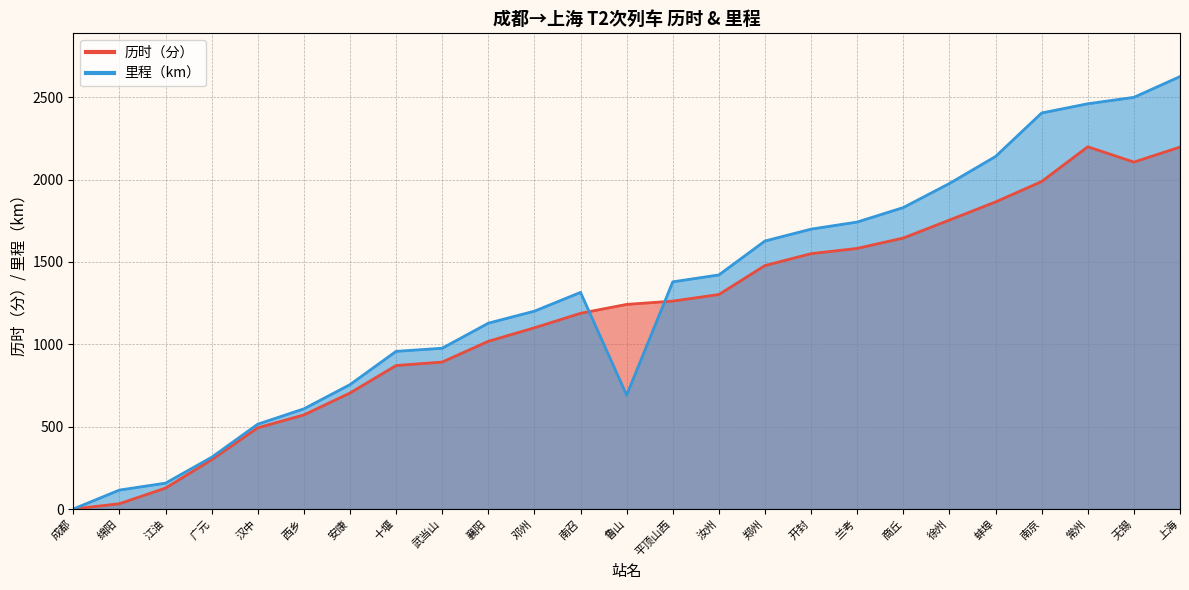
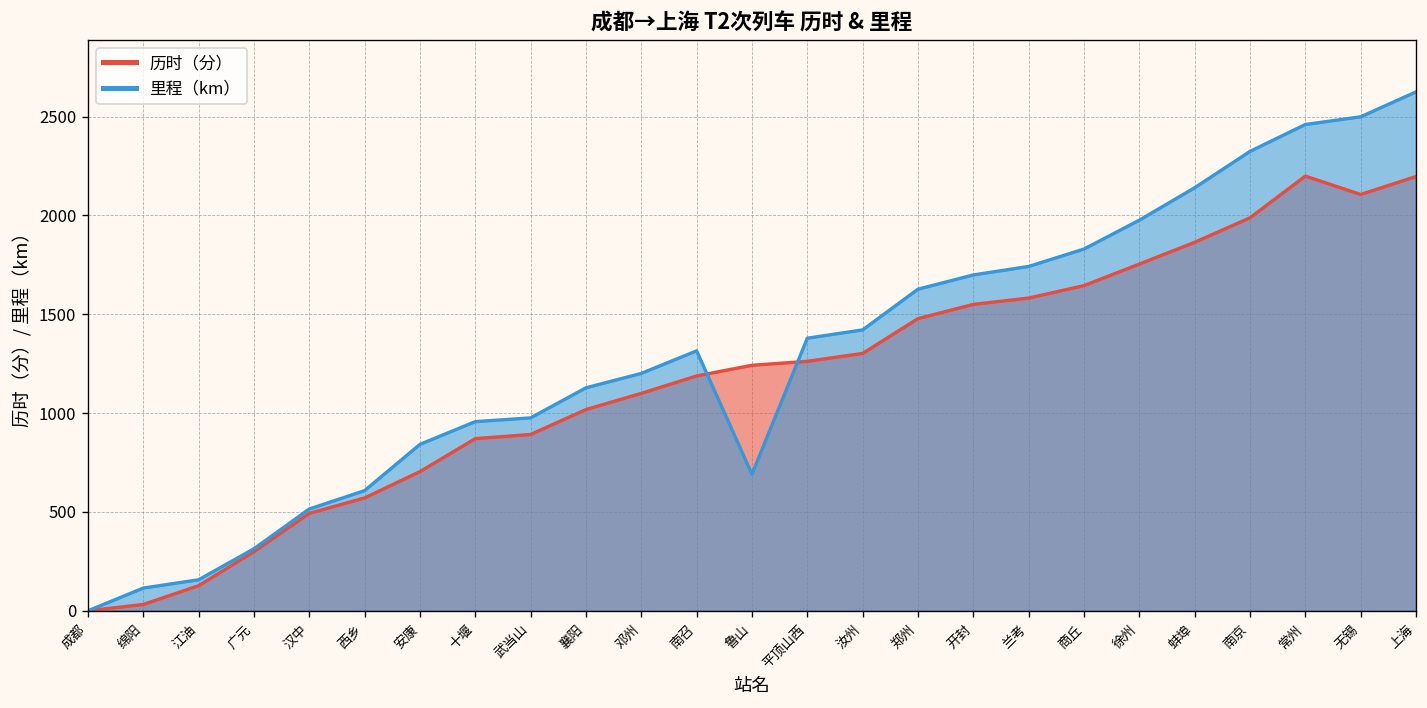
  {
    "历时（分）": {
      "绵阳": 30,
      "江油": 130,
      "汉中": 490,
      "西乡": 570,
      "安康": 700,
      "十堰": 870,
      "武当山": 890,
      "襄阳": 1020,
      "邓州": 1100,
      "南召": 1190,
      "鲁山": 1240,
      "平顶山西": 1260,
      "汝州": 1300,
      "郑州": 1480,
      "开封": 1550,
      "兰考": 1580,
      "商丘": 1650,
      "徐州": 1750,
      "蚌埠": 1860,
      "南京": 1990,
      "常州": 2200,
      "无锡": 2110,
      "上海": 2200
    },
    "里程（km）": {
      "绵阳": 120,
      "江油": 160,
      "汉中": 520,
      "西乡": 610,
-     "安康": 760,
+     "安康": 840,
      "十堰": 960,
      "武当山": 980,
      "襄阳": 1130,
      "邓州": 1200,
      "南召": 1320,
      "鲁山": 690,
      "平顶山西": 1380,
      "汝州": 1420,
      "郑州": 1630,
      "开封": 1700,
      "兰考": 1740,
      "商丘": 1830,
      "徐州": 1980,
      "蚌埠": 2140,
-     "南京": 2400,
+     "南京": 2320,
      "常州": 2460,
      "无锡": 2500,
      "上海": 2630
    }
  }
